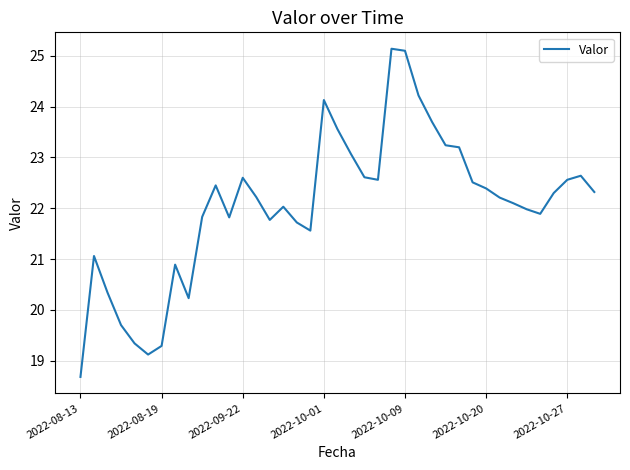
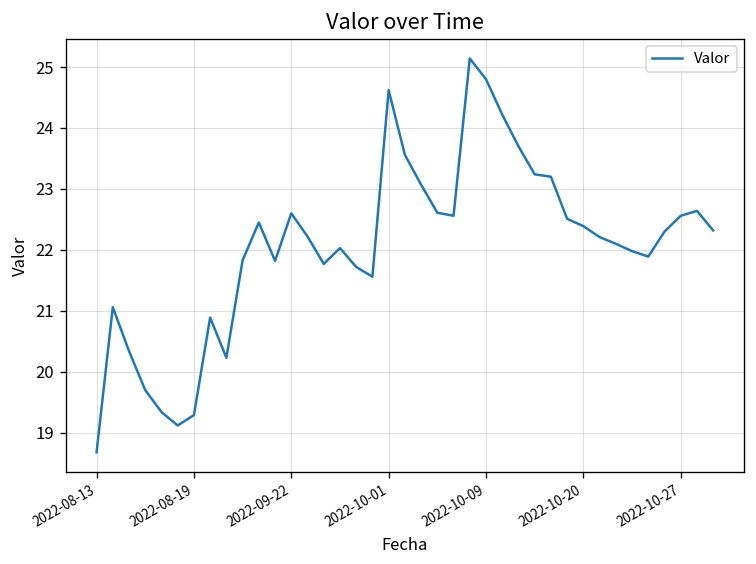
  {
    "2022-08-13": 18.7,
    "2022-08-19": 19.3,
    "2022-09-22": 22.6,
-   "2022-10-01": 24.1,
-   "2022-10-09": 25.1,
+   "2022-10-01": 24.6,
+   "2022-10-09": 24.8,
    "2022-10-20": 22.4,
    "2022-10-27": 22.6
  }
